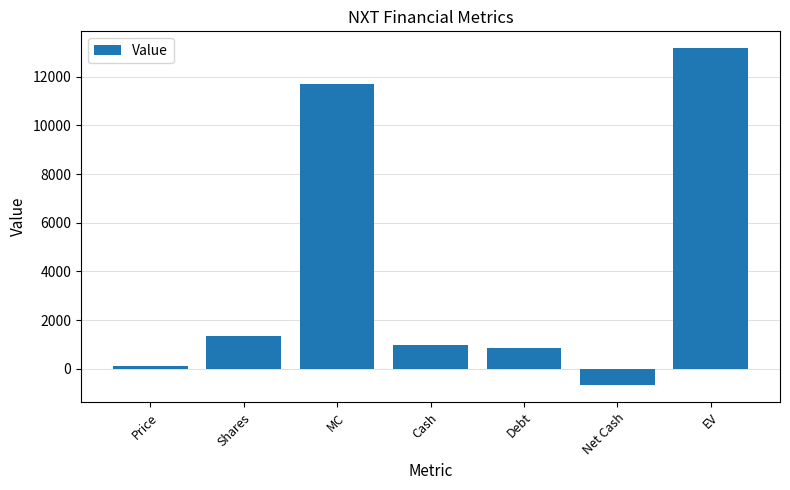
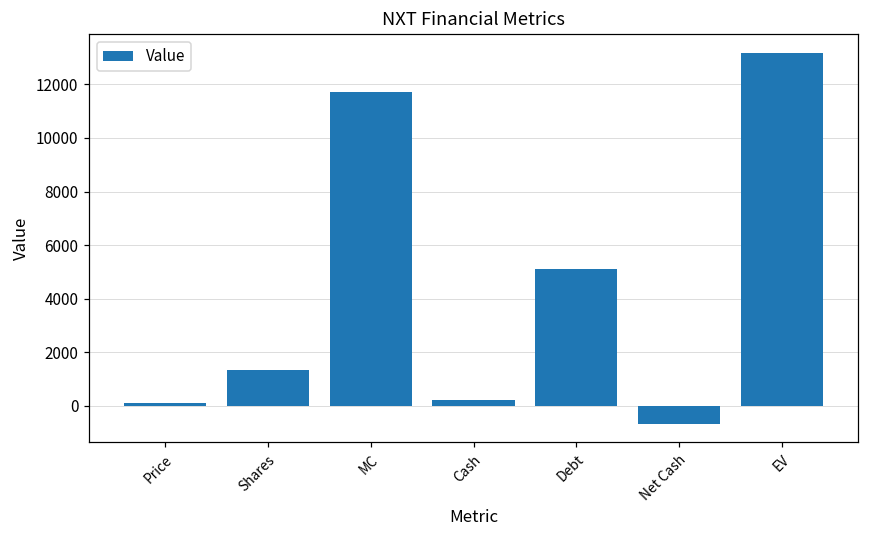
  {
    "Shares": 1300,
    "MC": 11700,
-   "Cash": 1000,
-   "Debt": 900,
+   "Cash": 200,
+   "Debt": 5100,
    "Net Cash": -700,
    "EV": 13200
  }
